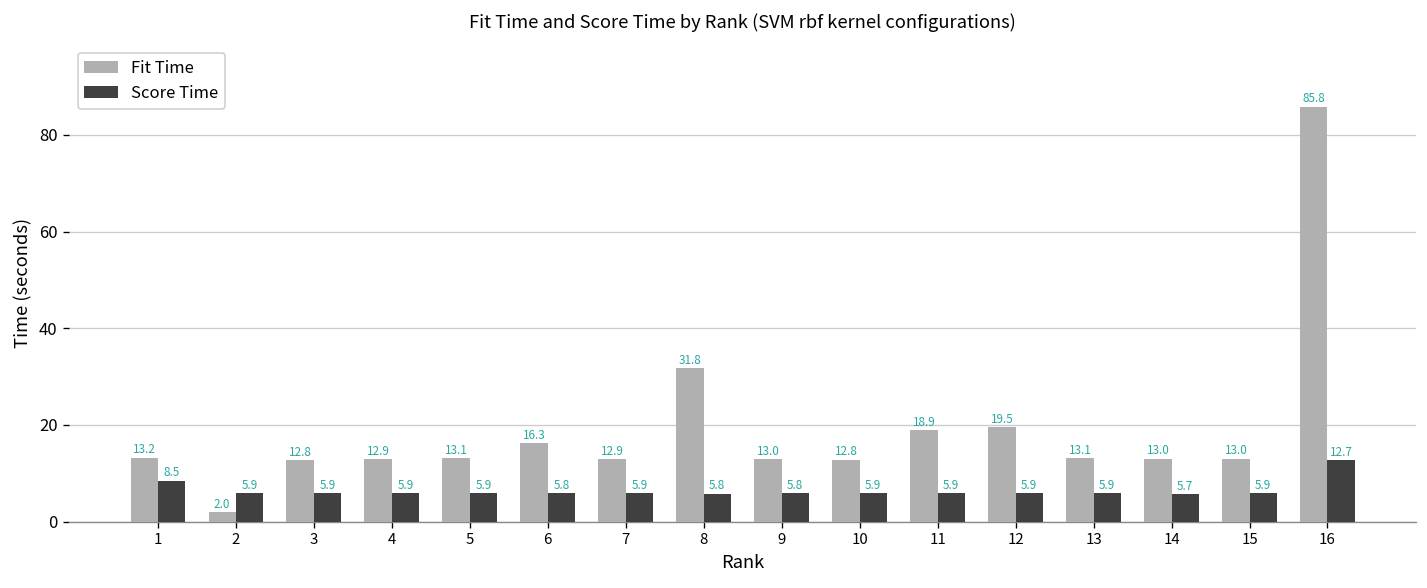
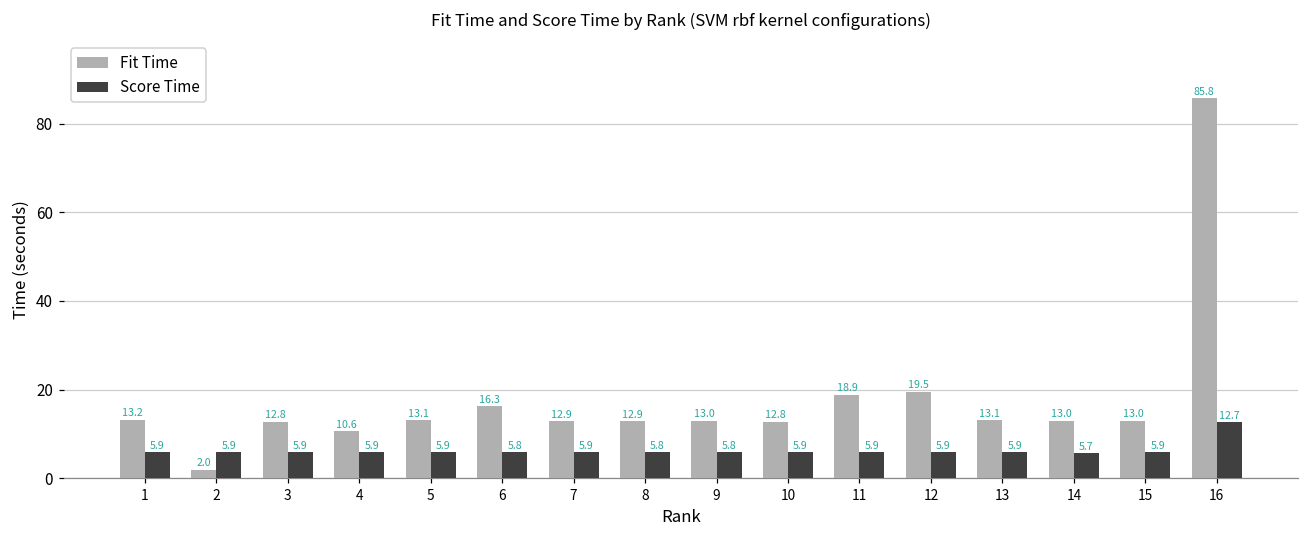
  {
    "Fit Time": {
      "1": 13.2,
      "2": 2.0,
      "3": 12.8,
-     "4": 12.9,
+     "4": 10.6,
      "5": 13.1,
      "6": 16.3,
      "7": 12.9,
-     "8": 31.8,
+     "8": 12.9,
      "9": 13.0,
      "10": 12.8,
      "11": 18.9,
      "12": 19.5,
      "13": 13.1,
      "14": 13.0,
      "15": 13.0,
      "16": 85.8
    },
    "Score Time": {
-     "1": 8.5,
+     "1": 5.9,
      "2": 5.9,
      "3": 5.9,
      "4": 5.9,
      "5": 5.9,
      "6": 5.8,
      "7": 5.9,
      "8": 5.8,
      "9": 5.8,
      "10": 5.9,
      "11": 5.9,
      "12": 5.9,
      "13": 5.9,
      "14": 5.7,
      "15": 5.9,
      "16": 12.7
    }
  }
